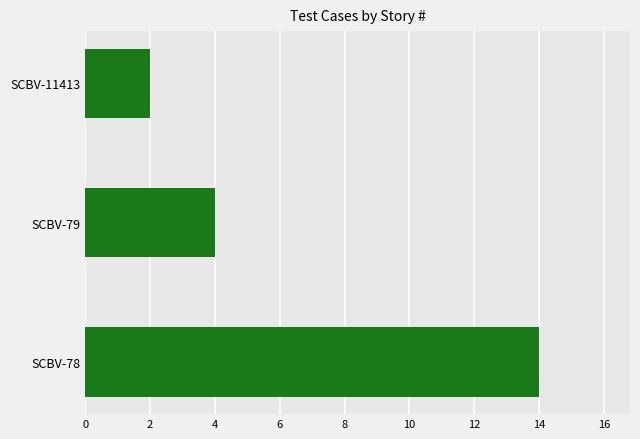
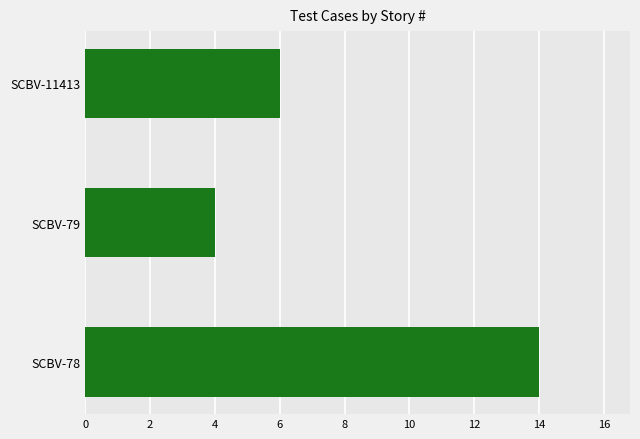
  {
-   "SCBV-11413": 2,
+   "SCBV-11413": 6,
    "SCBV-79": 4,
    "SCBV-78": 14
  }
